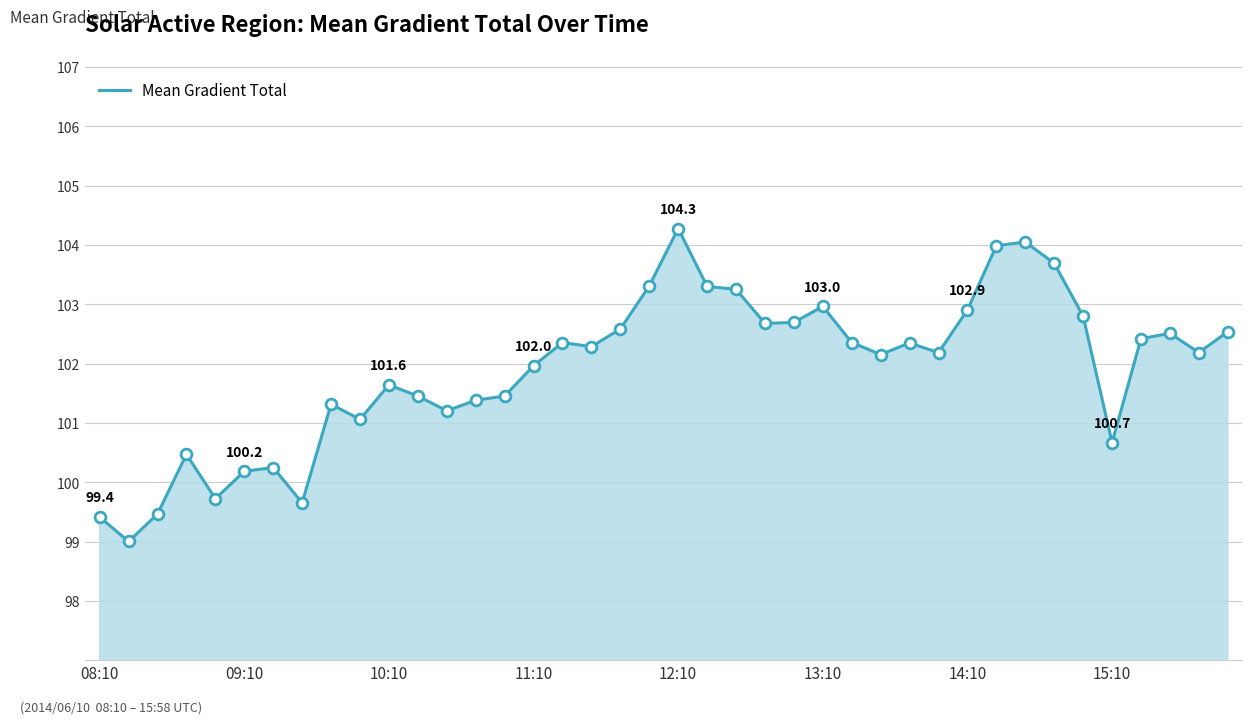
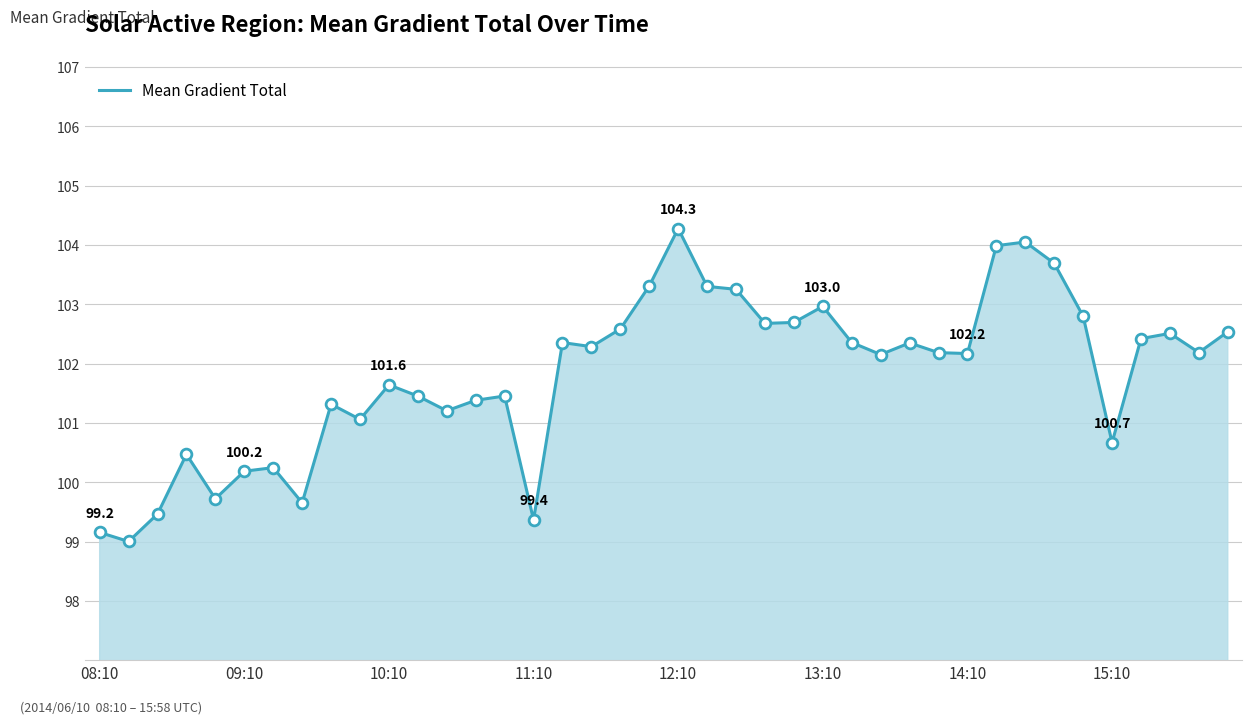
  {
-   "08:10": 99.4,
+   "08:10": 99.2,
    "09:10": 100.2,
    "10:10": 101.6,
-   "11:10": 102.0,
+   "11:10": 99.4,
    "12:10": 104.3,
    "13:10": 103.0,
-   "14:10": 102.9,
+   "14:10": 102.2,
    "15:10": 100.7
  }
